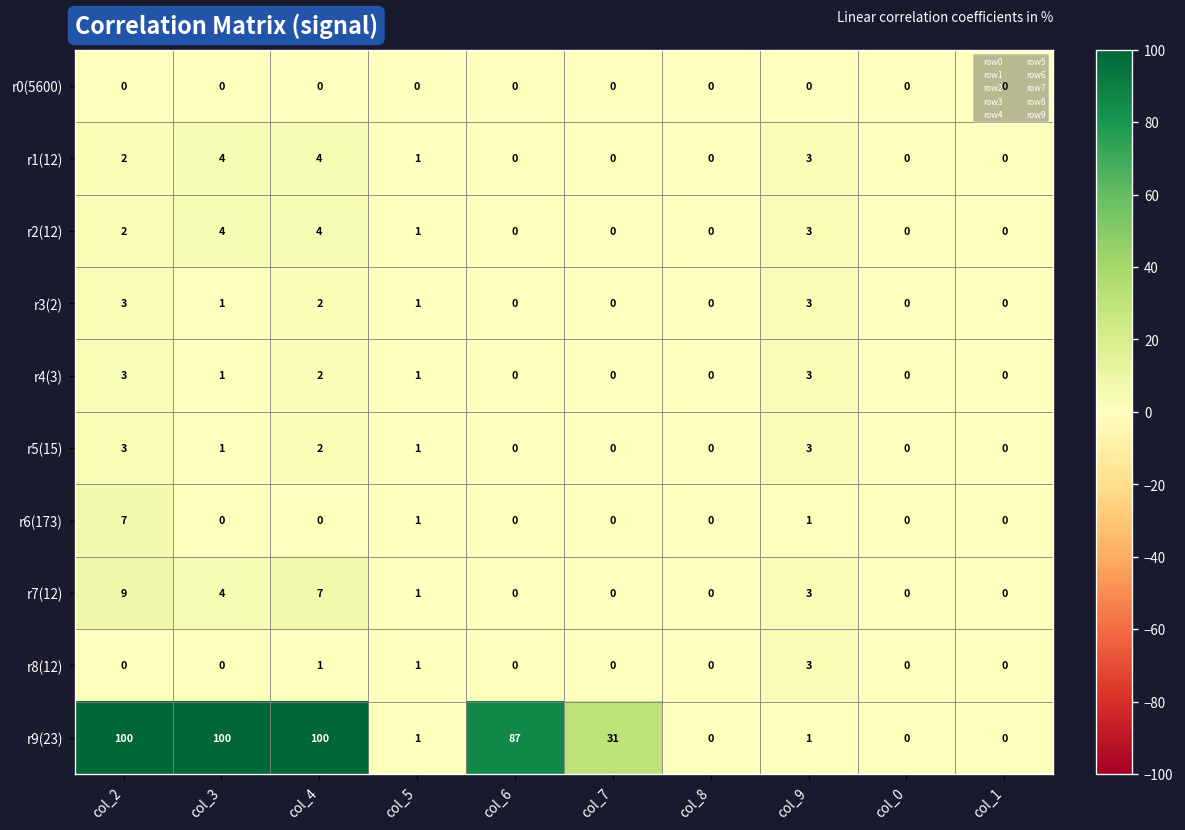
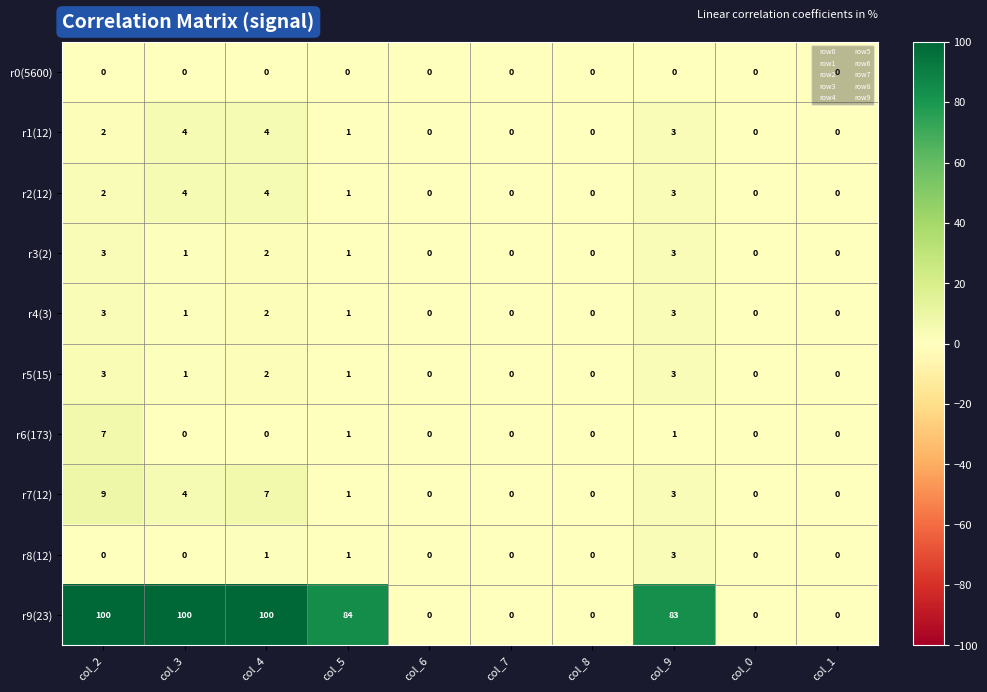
  {
    "r0(5600)": {
      "col_2": 0,
      "col_3": 0,
      "col_4": 0,
      "col_5": 0,
      "col_6": 0,
      "col_7": 0,
      "col_8": 0,
      "col_9": 0,
      "col_0": 0
    },
    "r1(12)": {
      "col_2": 2,
      "col_3": 4,
      "col_4": 4,
      "col_5": 1,
      "col_6": 0,
      "col_7": 0,
      "col_8": 0,
      "col_9": 3,
      "col_0": 0,
      "col_1": 0
    },
    "r2(12)": {
      "col_2": 2,
      "col_3": 4,
      "col_4": 4,
      "col_5": 1,
      "col_6": 0,
      "col_7": 0,
      "col_8": 0,
      "col_9": 3,
      "col_0": 0,
      "col_1": 0
    },
    "r3(2)": {
      "col_2": 3,
      "col_3": 1,
      "col_4": 2,
      "col_5": 1,
      "col_6": 0,
      "col_7": 0,
      "col_8": 0,
      "col_9": 3,
      "col_0": 0,
      "col_1": 0
    },
    "r4(3)": {
      "col_2": 3,
      "col_3": 1,
      "col_4": 2,
      "col_5": 1,
      "col_6": 0,
      "col_7": 0,
      "col_8": 0,
      "col_9": 3,
      "col_0": 0,
      "col_1": 0
    },
    "r5(15)": {
      "col_2": 3,
      "col_3": 1,
      "col_4": 2,
      "col_5": 1,
      "col_6": 0,
      "col_7": 0,
      "col_8": 0,
      "col_9": 3,
      "col_0": 0,
      "col_1": 0
    },
    "r6(173)": {
      "col_2": 7,
      "col_3": 0,
      "col_4": 0,
      "col_5": 1,
      "col_6": 0,
      "col_7": 0,
      "col_8": 0,
      "col_9": 1,
      "col_0": 0,
      "col_1": 0
    },
    "r7(12)": {
      "col_2": 9,
      "col_3": 4,
      "col_4": 7,
      "col_5": 1,
      "col_6": 0,
      "col_7": 0,
      "col_8": 0,
      "col_9": 3,
      "col_0": 0,
      "col_1": 0
    },
    "r8(12)": {
      "col_2": 0,
      "col_3": 0,
      "col_4": 1,
      "col_5": 1,
      "col_6": 0,
      "col_7": 0,
      "col_8": 0,
      "col_9": 3,
      "col_0": 0,
      "col_1": 0
    },
    "r9(23)": {
      "col_2": 100,
      "col_3": 100,
      "col_4": 100,
-     "col_5": 1,
-     "col_6": 87,
-     "col_7": 31,
+     "col_5": 84,
+     "col_6": 0,
+     "col_7": 0,
      "col_8": 0,
-     "col_9": 1,
+     "col_9": 83,
      "col_0": 0,
      "col_1": 0
    }
  }
